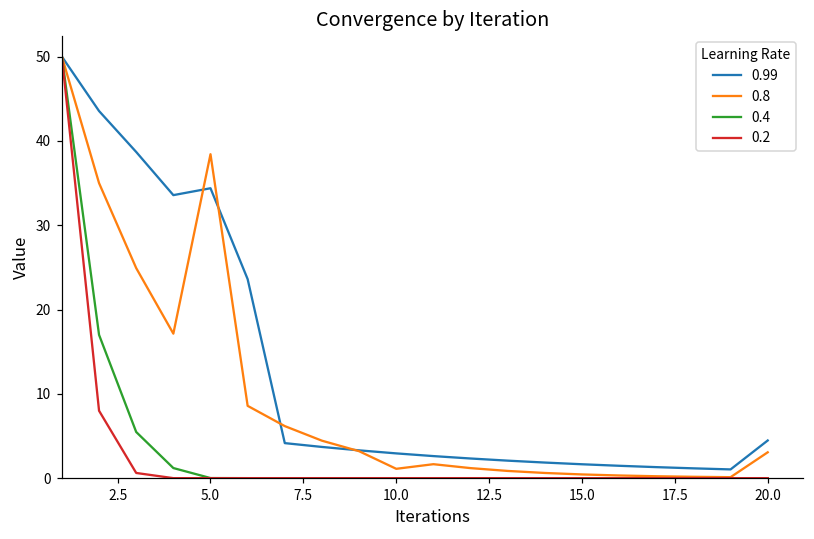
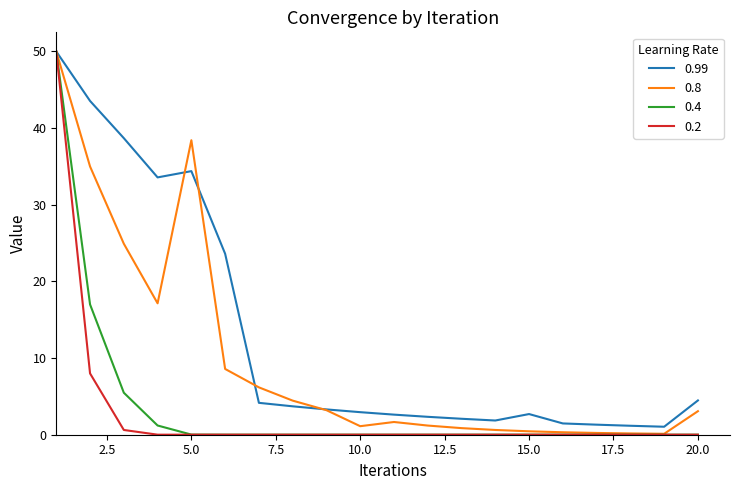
  {
    "0.99": {
      "5.0": 34,
      "10.0": 3,
-     "15.0": 2,
+     "15.0": 3,
      "20.0": 4
    },
    "0.8": {
      "5.0": 38,
      "10.0": 1,
      "15.0": 0,
      "20.0": 3
    }
  }
